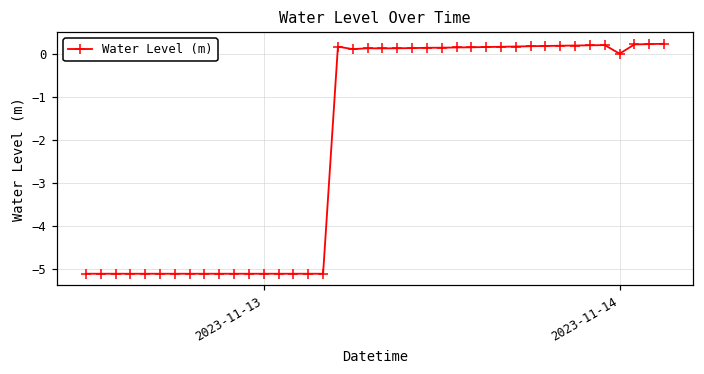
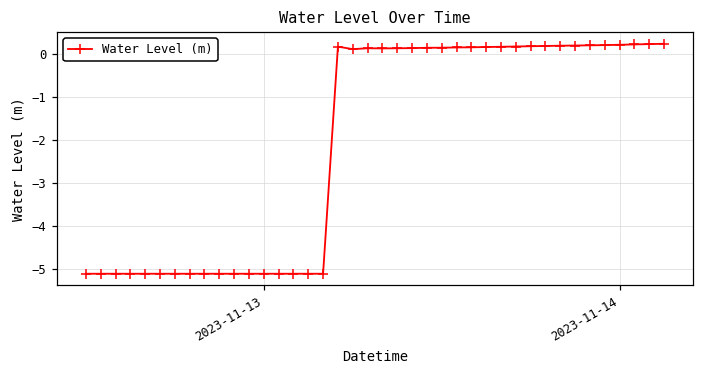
  {
    "2023-11-13": -5.1,
-   "2023-11-14": 0.0
+   "2023-11-14": 0.2
  }
